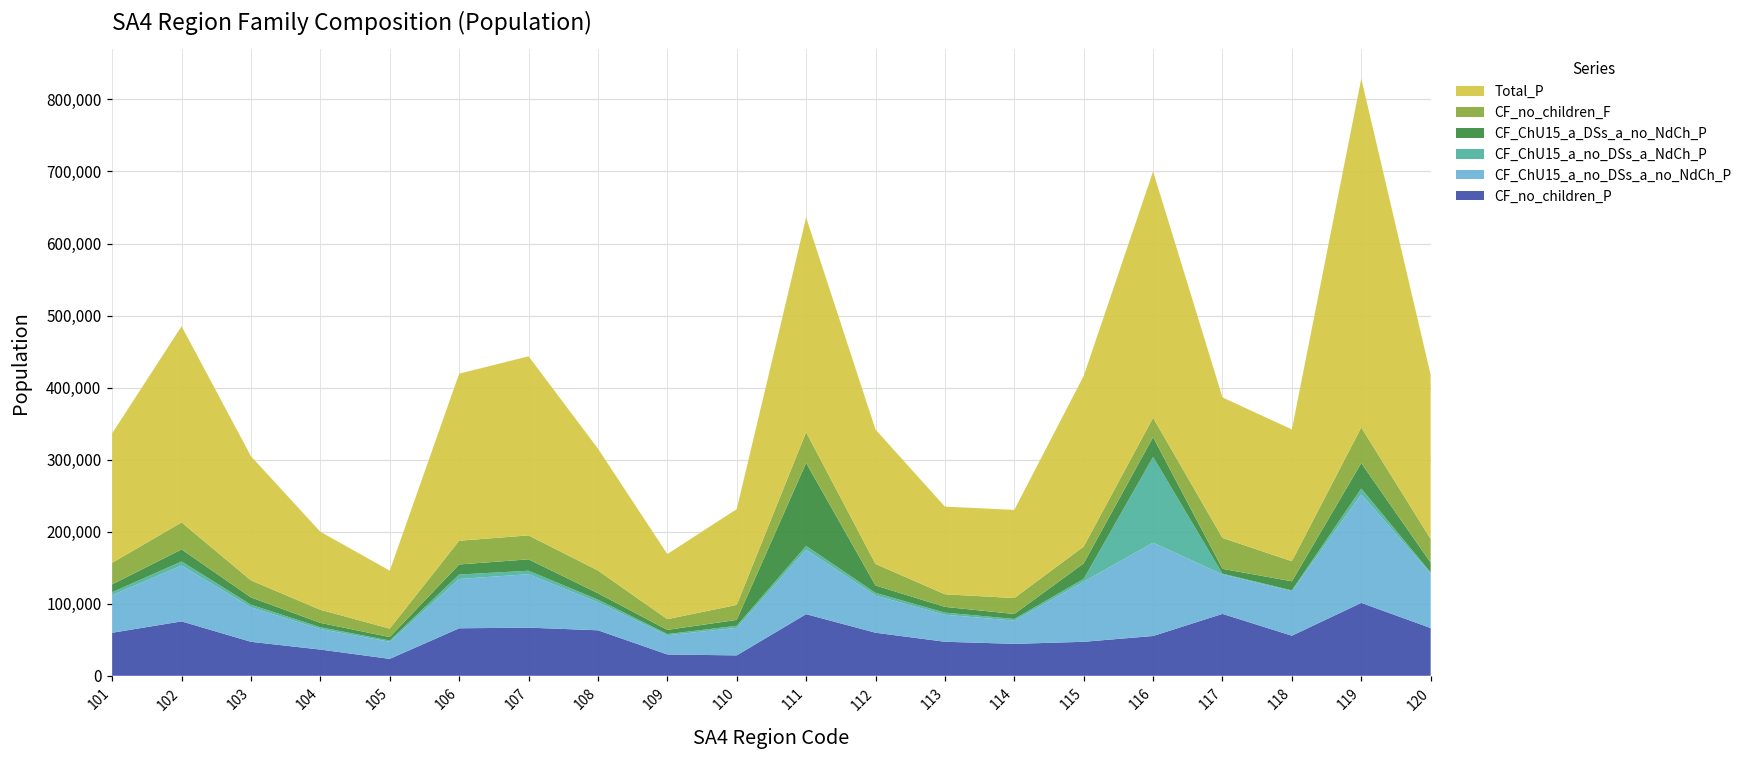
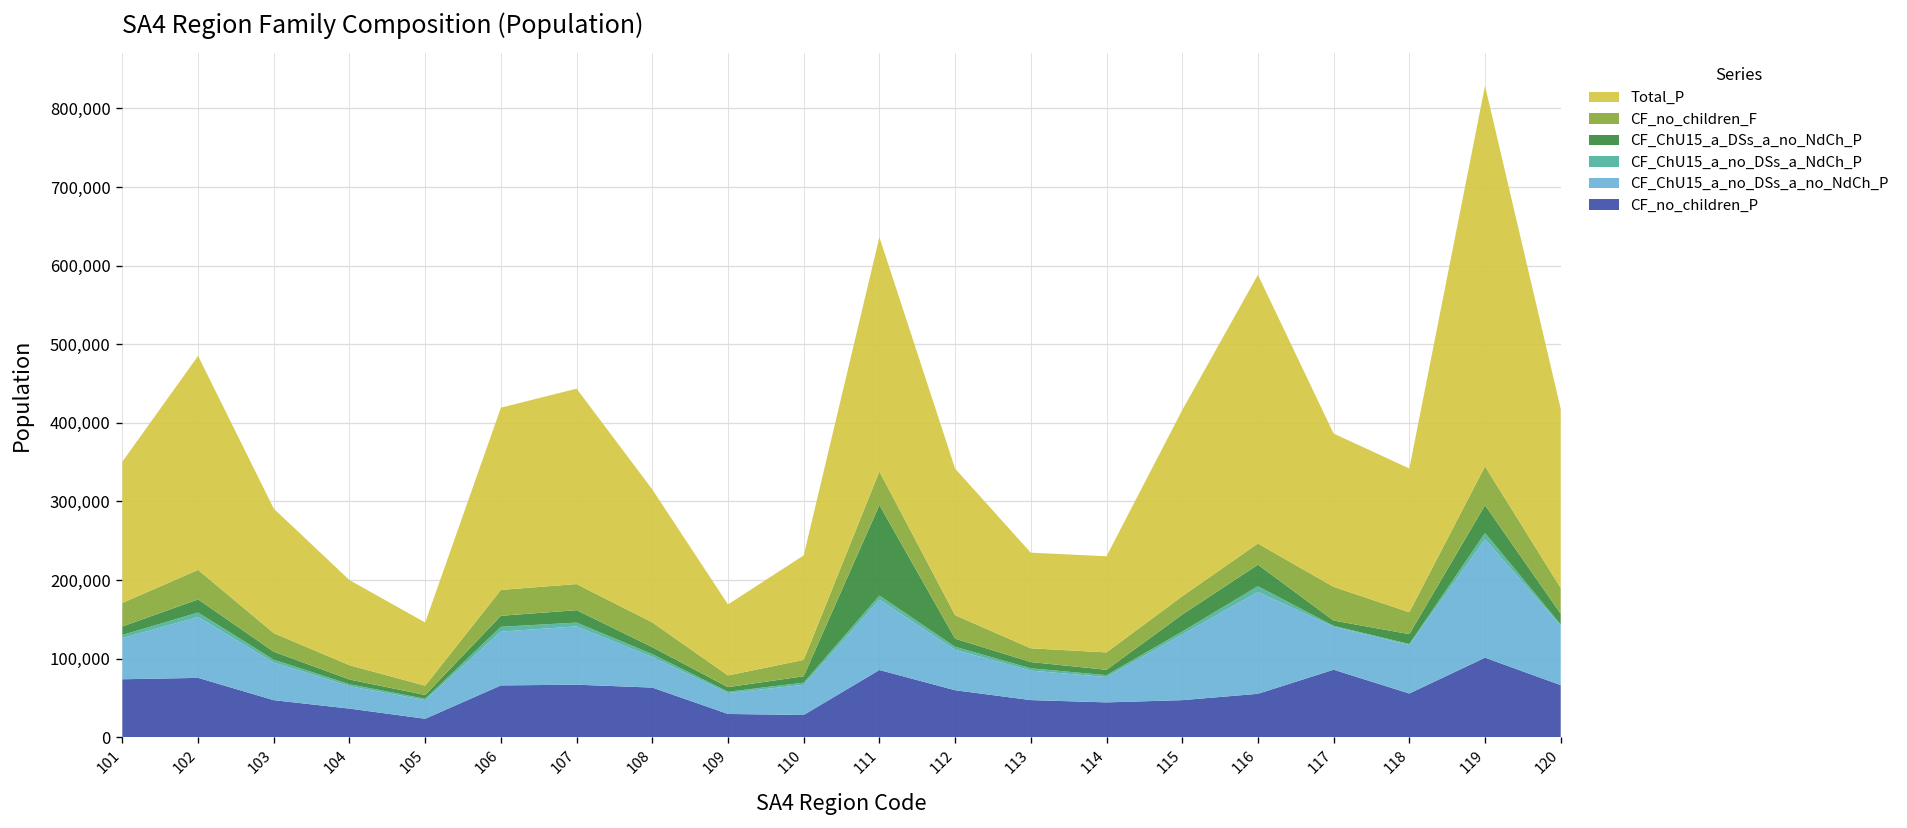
  {
    "CF_no_children_P": {
-     "101": "60,000",
+     "101": "70,000",
      "102": "80,000",
      "103": "50,000",
      "104": "40,000",
      "105": "20,000",
      "106": "70,000",
      "107": "70,000",
      "108": "60,000",
      "109": "30,000",
      "110": "30,000",
      "111": "90,000",
      "112": "60,000",
      "113": "50,000",
      "114": "40,000",
      "115": "50,000",
      "116": "60,000",
      "117": "90,000",
      "118": "60,000",
      "119": "100,000",
      "120": "70,000"
    },
    "CF_ChU15_a_no_DSs_a_no_NdCh_P": {
      "101": "50,000",
      "102": "80,000",
      "106": "70,000",
      "107": "70,000",
      "111": "90,000",
      "116": "130,000",
      "119": "150,000"
    },
    "CF_ChU15_a_no_DSs_a_NdCh_P": {
      "101": "0",
      "102": "10,000",
      "106": "10,000",
      "107": "0",
      "111": "10,000",
-     "116": "120,000",
+     "116": "10,000",
      "119": "10,000"
    },
    "CF_ChU15_a_DSs_a_no_NdCh_P": {
      "101": "10,000",
      "102": "20,000",
      "103": "10,000",
      "104": "10,000",
      "105": "0",
      "106": "10,000",
      "107": "20,000",
      "108": "10,000",
      "109": "10,000",
      "110": "10,000",
      "111": "120,000",
      "112": "10,000",
      "113": "10,000",
      "114": "10,000",
      "115": "20,000",
      "116": "30,000",
      "117": "10,000",
      "118": "10,000",
      "119": "40,000",
      "120": "10,000"
    },
    "CF_no_children_F": {
      "101": "30,000",
      "102": "40,000",
      "103": "20,000",
      "104": "20,000",
      "105": "10,000",
      "106": "30,000",
      "107": "30,000",
      "108": "30,000",
      "109": "10,000",
      "110": "20,000",
      "111": "40,000",
      "112": "30,000",
      "113": "20,000",
      "114": "20,000",
      "115": "20,000",
      "116": "30,000",
      "117": "40,000",
      "118": "30,000",
      "119": "50,000",
      "120": "30,000"
    },
    "Total_P": {
      "101": "180,000",
      "102": "270,000",
-     "103": "170,000",
+     "103": "160,000",
      "104": "110,000",
      "105": "80,000",
      "106": "230,000",
      "107": "250,000",
      "108": "170,000",
      "109": "90,000",
      "110": "130,000",
      "111": "300,000",
      "112": "190,000",
      "113": "120,000",
      "114": "120,000",
      "115": "240,000",
      "116": "340,000",
      "117": "200,000",
      "118": "180,000",
      "119": "480,000",
      "120": "230,000"
    }
  }
